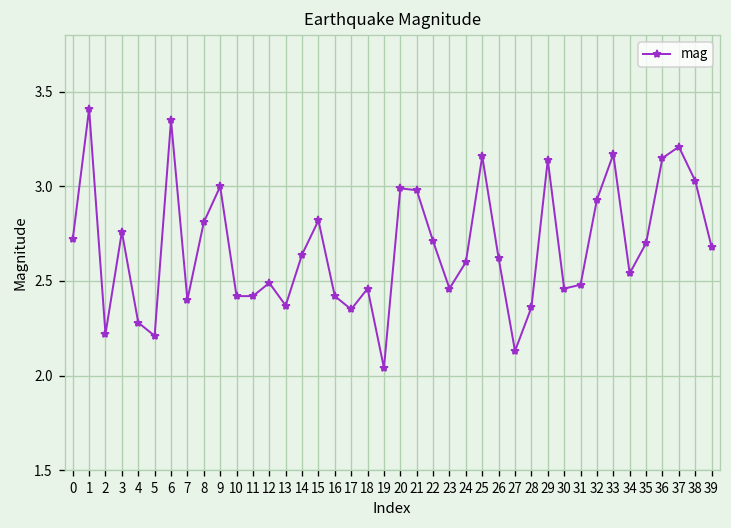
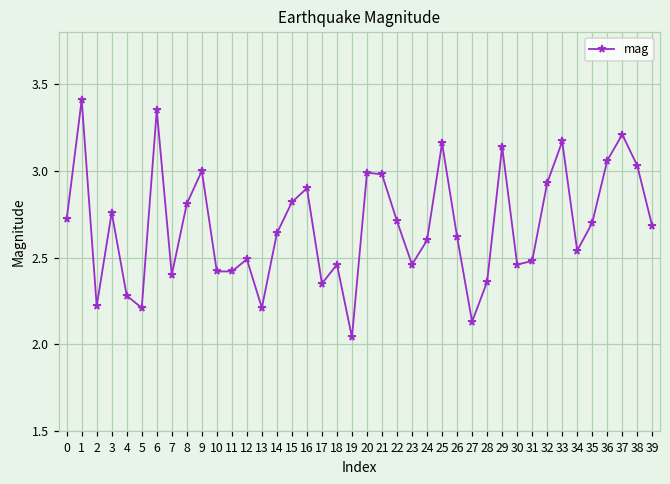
  {
    "0": 2.72,
    "1": 3.41,
    "2": 2.22,
    "3": 2.76,
    "4": 2.28,
    "5": 2.21,
    "6": 3.35,
    "7": 2.40,
    "8": 2.81,
    "9": 3.00,
    "10": 2.42,
    "11": 2.42,
    "12": 2.49,
-   "13": 2.37,
+   "13": 2.21,
    "14": 2.64,
    "15": 2.82,
-   "16": 2.42,
+   "16": 2.90,
    "17": 2.35,
    "18": 2.46,
    "19": 2.04,
    "20": 2.99,
    "21": 2.98,
    "22": 2.71,
    "23": 2.46,
    "24": 2.60,
    "25": 3.16,
    "26": 2.62,
    "27": 2.13,
    "28": 2.36,
    "29": 3.14,
    "30": 2.46,
    "31": 2.48,
    "32": 2.93,
    "33": 3.17,
    "34": 2.54,
    "35": 2.70,
-   "36": 3.15,
+   "36": 3.06,
    "37": 3.21,
    "38": 3.03,
    "39": 2.68
  }
